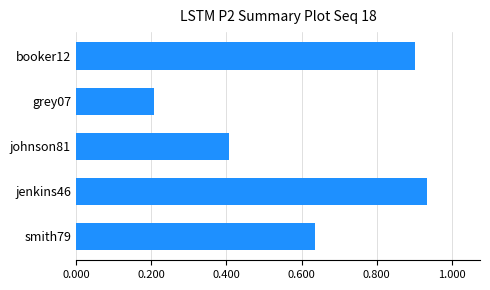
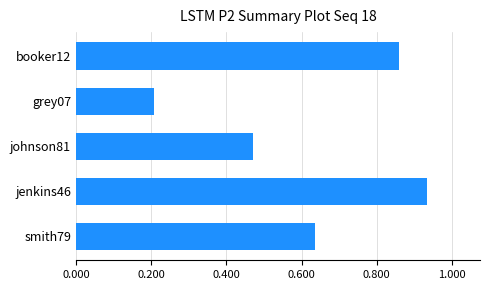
  {
-   "booker12": 0.90,
+   "booker12": 0.86,
    "grey07": 0.21,
-   "johnson81": 0.41,
+   "johnson81": 0.47,
    "jenkins46": 0.93,
    "smith79": 0.64
  }
